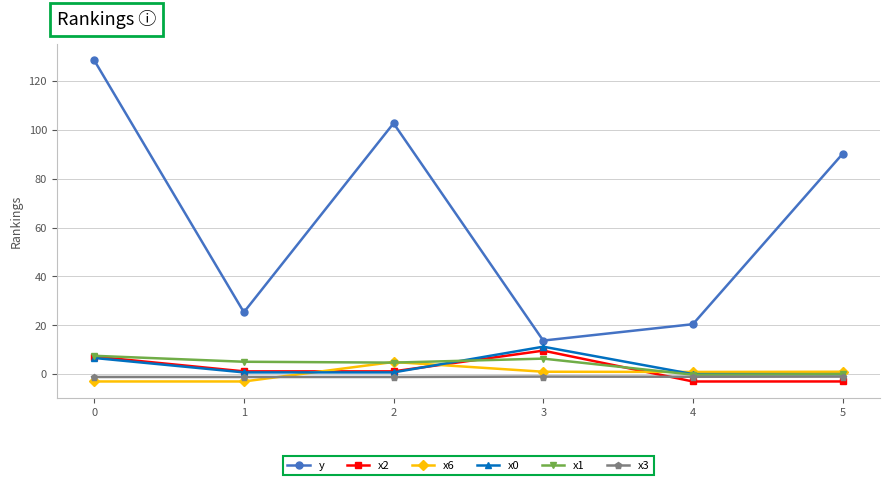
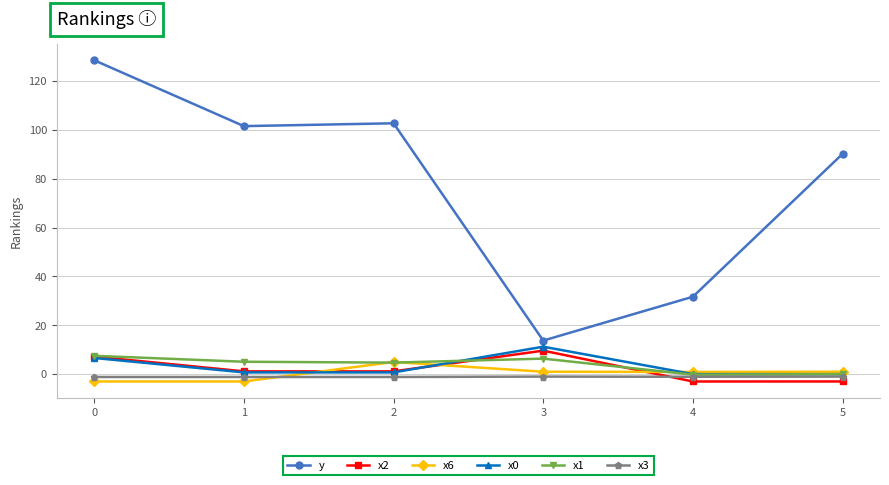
  {
    "y": {
      "0": 128,
-     "1": 25,
+     "1": 101,
      "2": 103,
      "3": 14,
-     "4": 20,
+     "4": 32,
      "5": 90
    },
    "x2": {
      "3": 10,
      "4": -3,
      "5": -3
    },
    "x6": {
      "0": -3,
      "1": -3,
      "3": 1
    },
    "x0": {
      "3": 11
    },
    "x1": {
      "1": 5,
      "3": 6
    },
    "x3": {
      "0": -1,
      "1": -1,
      "2": -1,
      "3": -1
    }
  }
